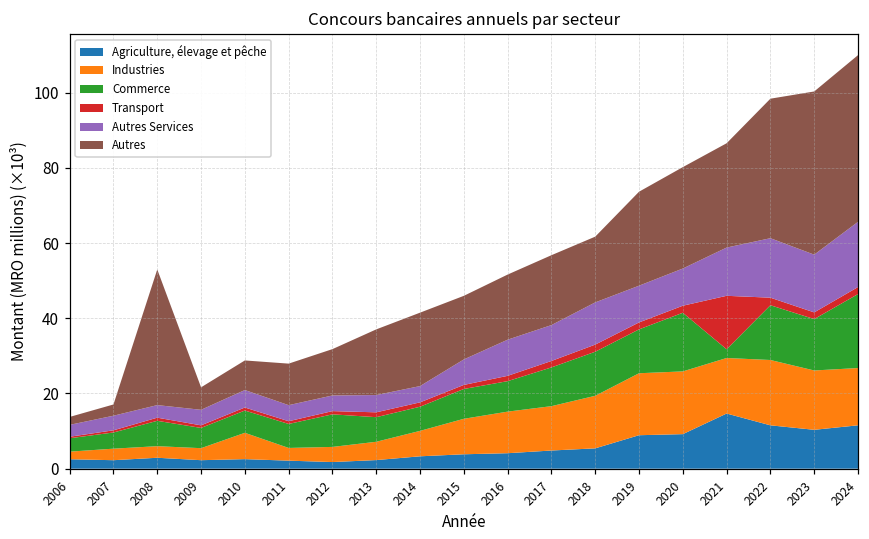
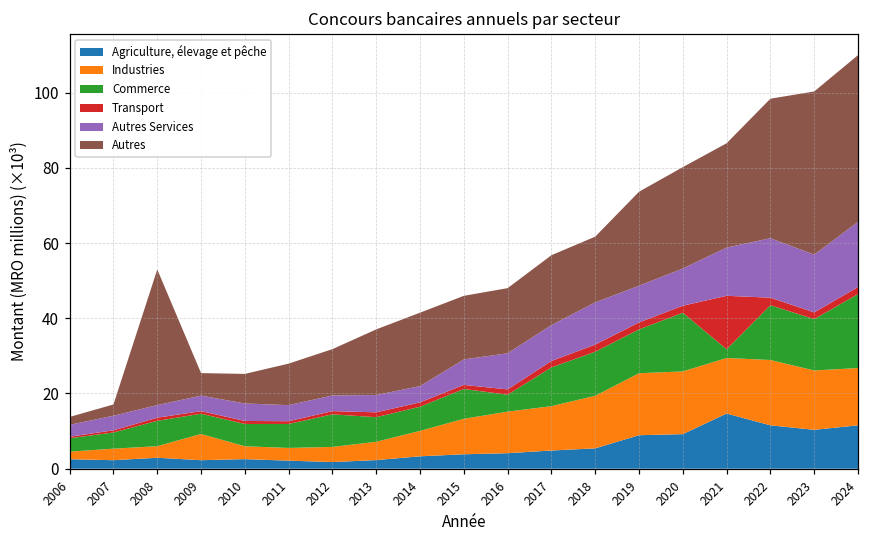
  {
    "Industries": {
-     "2009": 3,
-     "2010": 7
+     "2009": 7,
+     "2010": 3
    },
    "Commerce": {
-     "2016": 8
+     "2016": 4
    },
    "Autres": {
      "2006": 2,
      "2007": 3,
      "2008": 36,
      "2009": 6,
      "2010": 8,
      "2011": 11,
      "2012": 12,
      "2013": 17,
      "2014": 20,
      "2015": 17,
      "2016": 17,
      "2017": 19,
      "2018": 17,
      "2019": 25,
      "2020": 27,
      "2021": 28,
      "2022": 37,
      "2023": 43,
      "2024": 44
    }
  }
